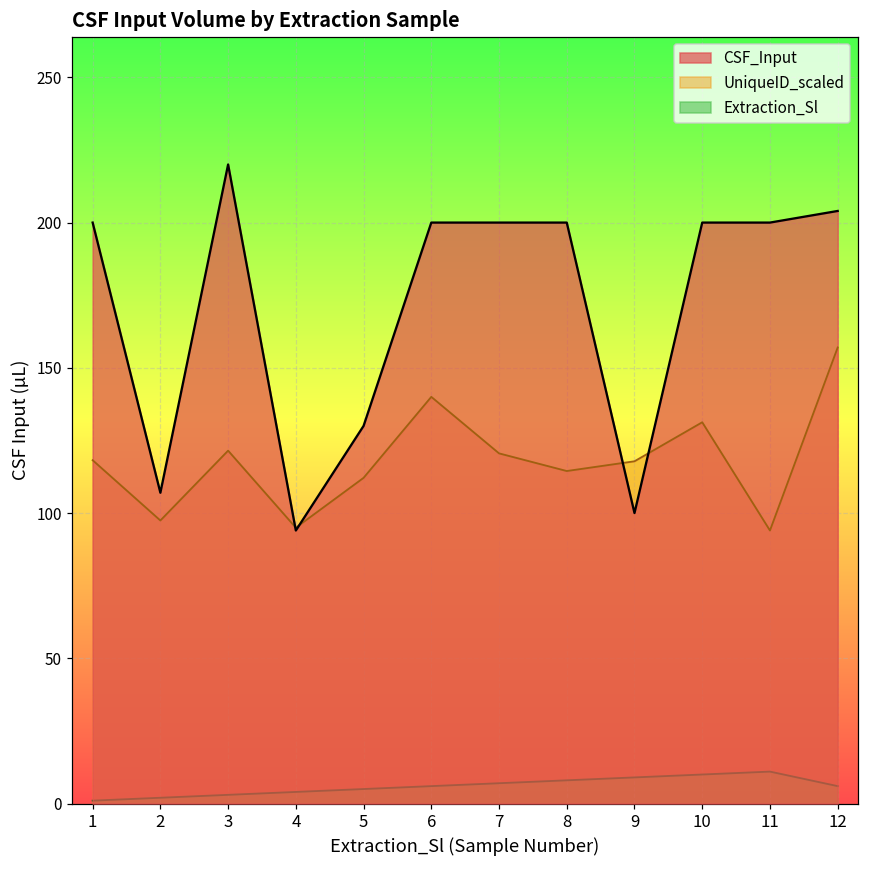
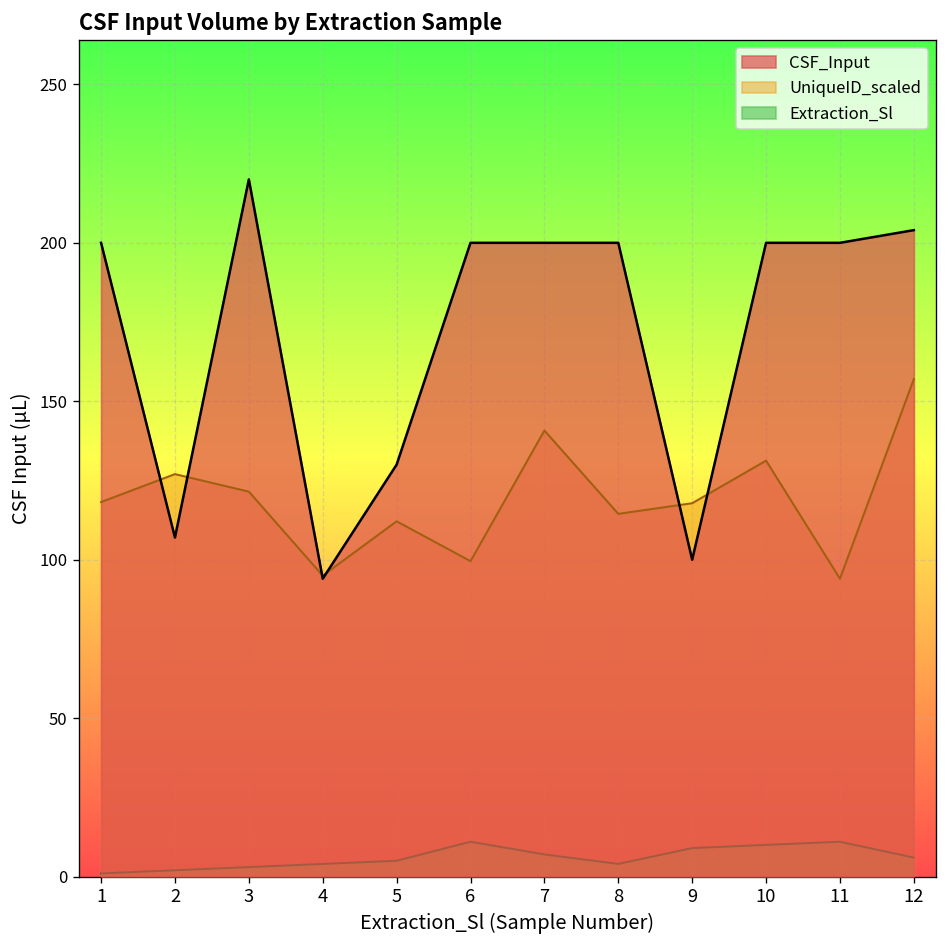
  {
    "CSF_Input": {
      "1": 200,
      "2": 107,
      "3": 220,
      "4": 94,
      "5": 130,
      "6": 200,
      "7": 200,
      "8": 200,
      "9": 100,
      "10": 200,
      "11": 200,
      "12": 204
    },
    "UniqueID_scaled": {
      "1": 118,
-     "2": 97,
+     "2": 127,
      "3": 121,
      "4": 95,
      "5": 112,
-     "6": 140,
-     "7": 121,
+     "6": 100,
+     "7": 141,
      "8": 114,
      "9": 118,
      "10": 131,
      "11": 94,
      "12": 157
    },
    "Extraction_Sl": {
      "1": 1,
      "2": 2,
      "3": 3,
      "4": 4,
      "5": 5,
-     "6": 6,
+     "6": 11,
      "7": 7,
-     "8": 8,
+     "8": 4,
      "9": 9,
      "10": 10,
      "11": 11,
      "12": 6
    }
  }
